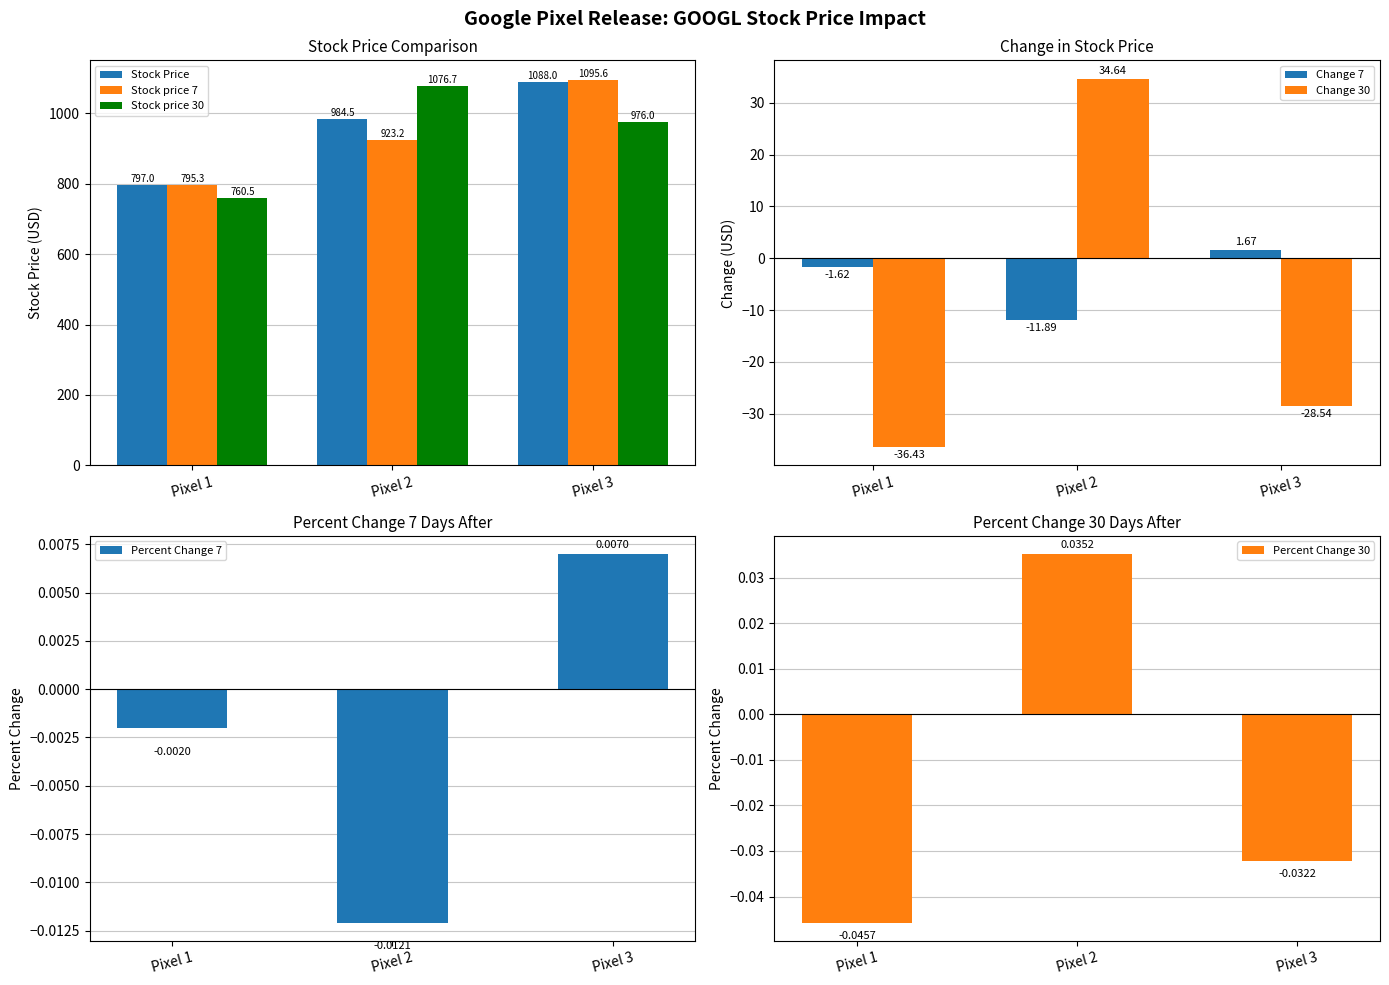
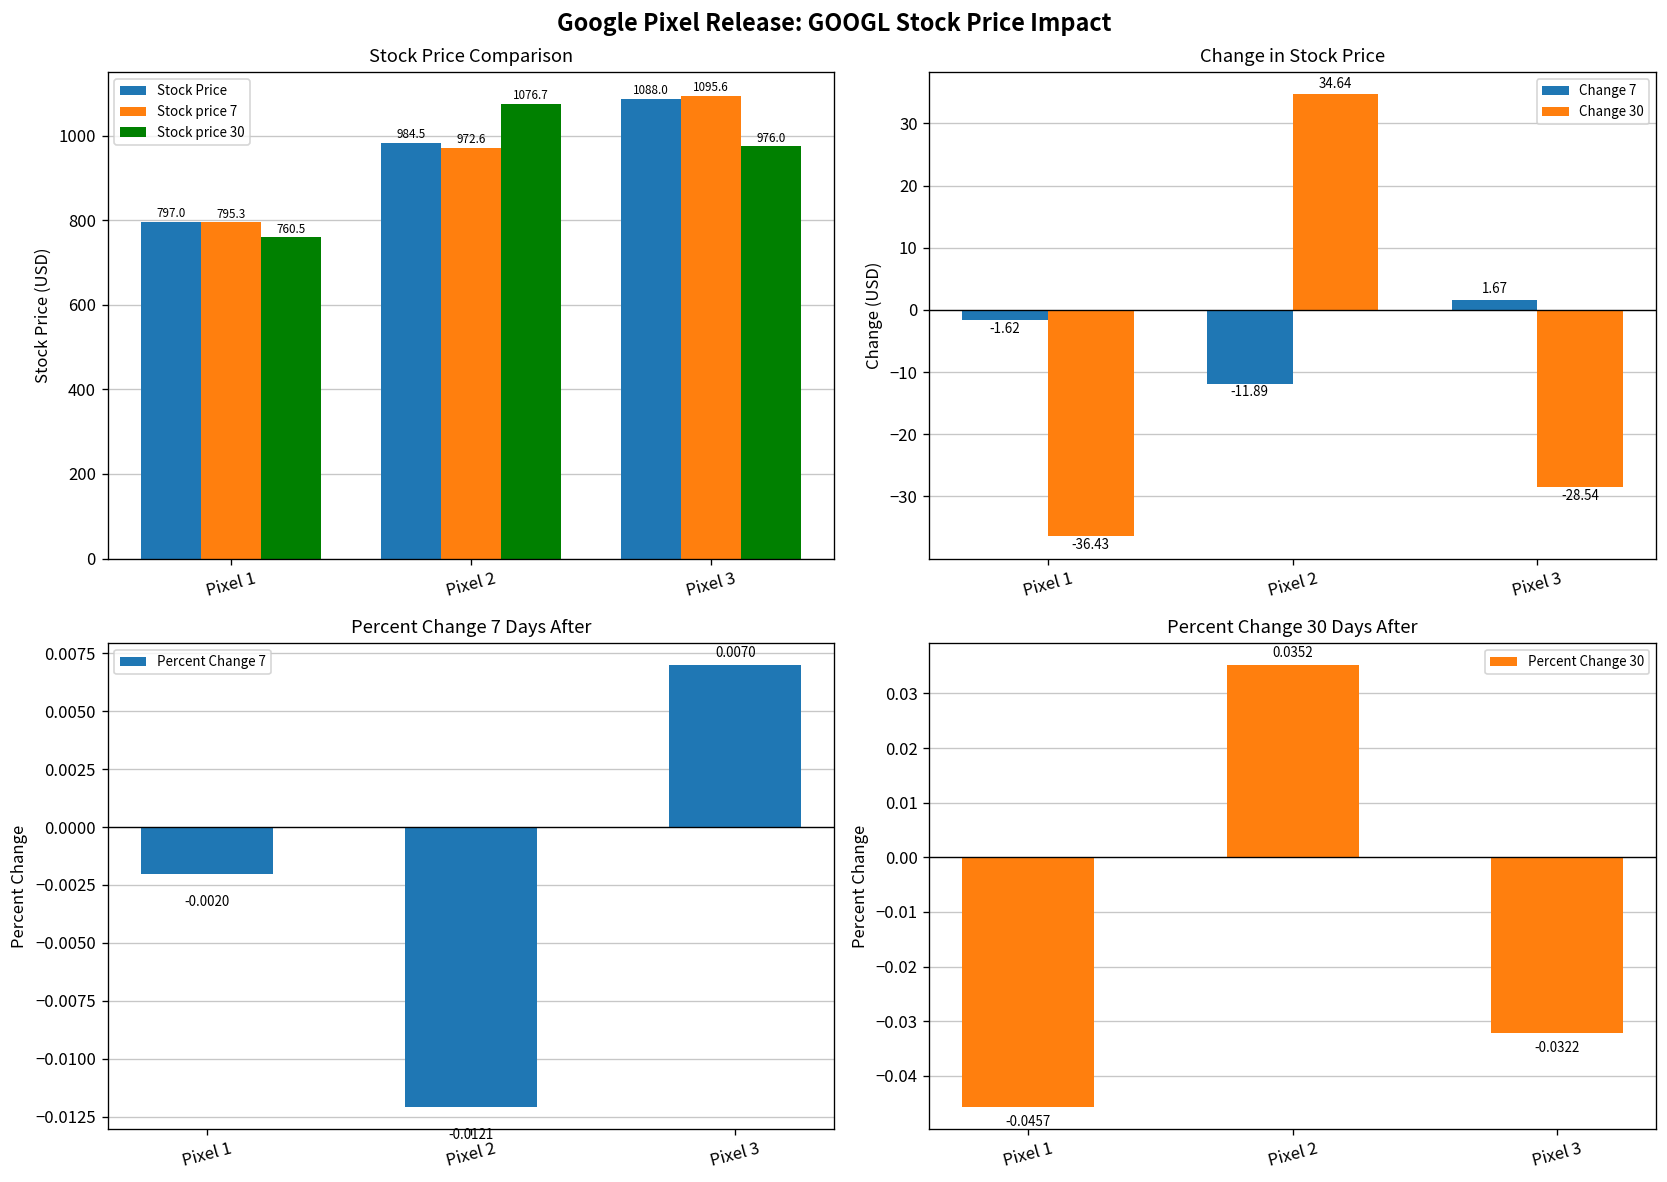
  {
    "Stock Price Comparison": {
      "Stock Price": {
        "Pixel 1": 797.0,
        "Pixel 2": 984.5,
        "Pixel 3": 1088.0
      },
      "Stock price 7": {
        "Pixel 1": 795.3,
-       "Pixel 2": 923.2,
+       "Pixel 2": 972.6,
        "Pixel 3": 1095.6
      },
      "Stock price 30": {
        "Pixel 1": 760.5,
        "Pixel 2": 1076.7,
        "Pixel 3": 976.0
      }
    },
    "Change in Stock Price": {
      "Change 7": {
        "Pixel 1": -1.62,
        "Pixel 2": -11.89,
        "Pixel 3": 1.67
      },
      "Change 30": {
        "Pixel 1": -36.43,
        "Pixel 2": 34.64,
        "Pixel 3": -28.54
      }
    },
    "Percent Change 7 Days After": {
      "Pixel 1": -0.0020,
      "Pixel 2": -0.0121,
      "Pixel 3": 0.0070
    },
    "Percent Change 30 Days After": {
      "Pixel 1": -0.0457,
      "Pixel 2": 0.0352,
      "Pixel 3": -0.0322
    }
  }
